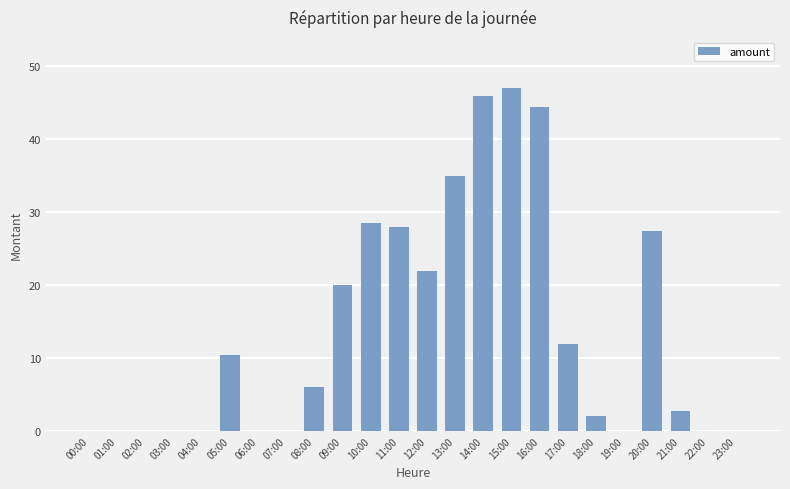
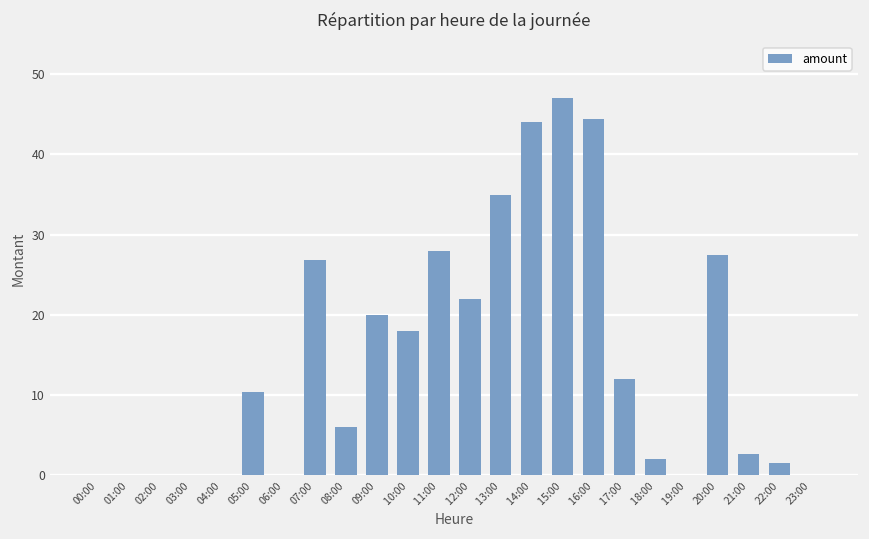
  {
    "00:00": 0,
    "01:00": 0,
    "02:00": 0,
    "03:00": 0,
    "04:00": 0,
    "05:00": 10,
    "06:00": 0,
-   "07:00": 0,
+   "07:00": 27,
    "08:00": 6,
    "09:00": 20,
-   "10:00": 29,
+   "10:00": 18,
    "11:00": 28,
    "12:00": 22,
    "13:00": 35,
-   "14:00": 46,
+   "14:00": 44,
    "15:00": 47,
    "16:00": 44,
    "17:00": 12,
    "18:00": 2,
    "19:00": 0,
    "20:00": 27,
    "21:00": 3,
-   "22:00": 0,
+   "22:00": 2,
    "23:00": 0
  }
